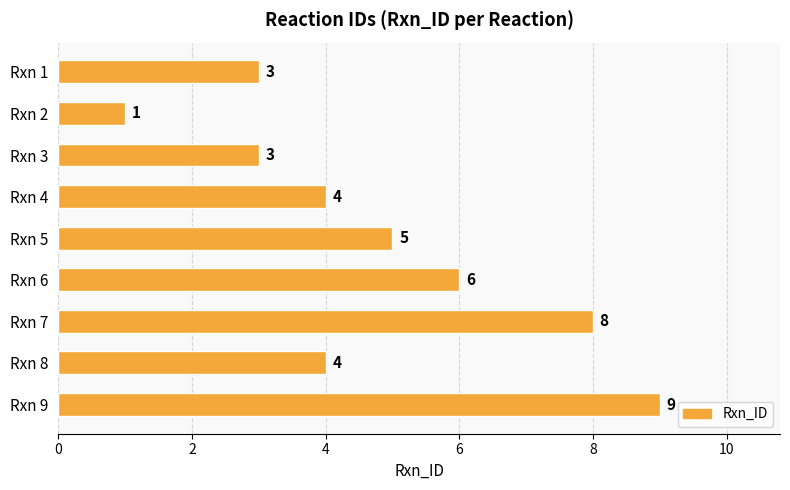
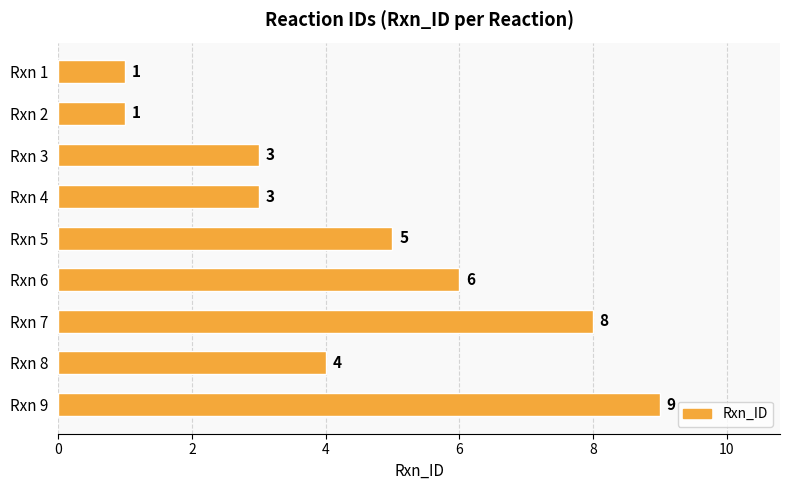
  {
-   "Rxn 1": 3,
+   "Rxn 1": 1,
    "Rxn 2": 1,
    "Rxn 3": 3,
-   "Rxn 4": 4,
+   "Rxn 4": 3,
    "Rxn 5": 5,
    "Rxn 6": 6,
    "Rxn 7": 8,
    "Rxn 8": 4,
    "Rxn 9": 9
  }
